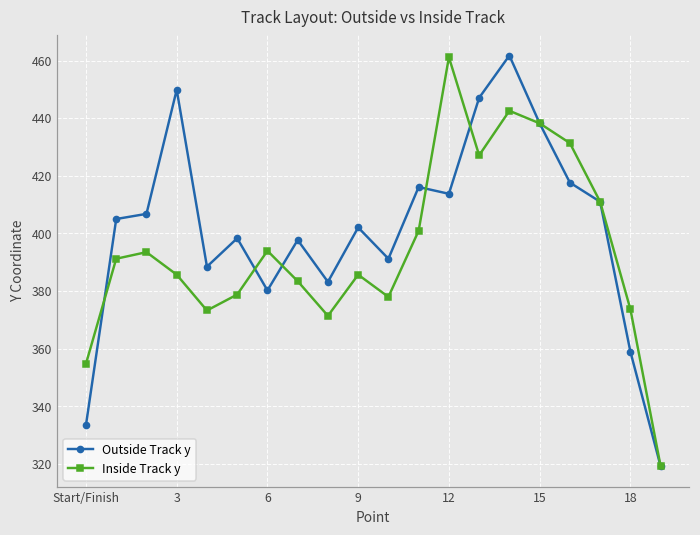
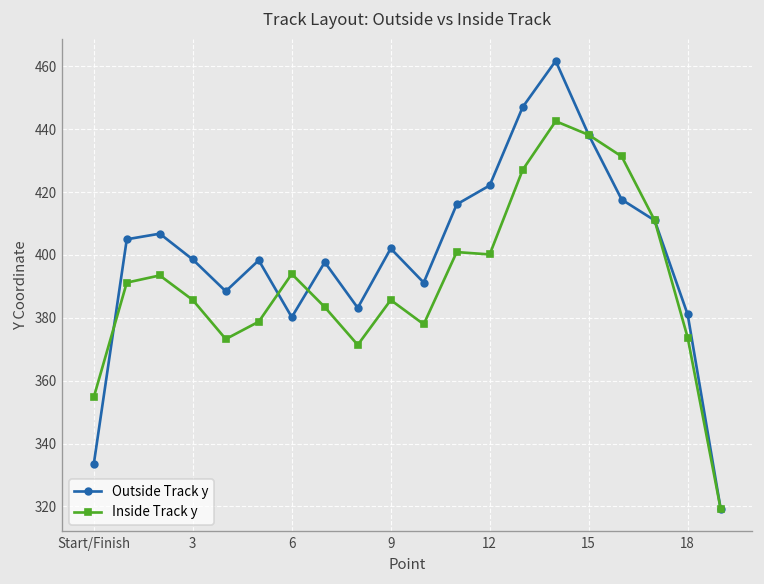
  {
    "Outside Track y": {
      "Start/Finish": 333,
-     "3": 450,
+     "3": 399,
      "6": 380,
      "9": 402,
-     "12": 414,
-     "18": 359
+     "12": 422,
+     "18": 381
    },
    "Inside Track y": {
      "Start/Finish": 355,
      "3": 386,
      "6": 394,
      "9": 386,
-     "12": 461,
+     "12": 400,
      "18": 374
    }
  }
